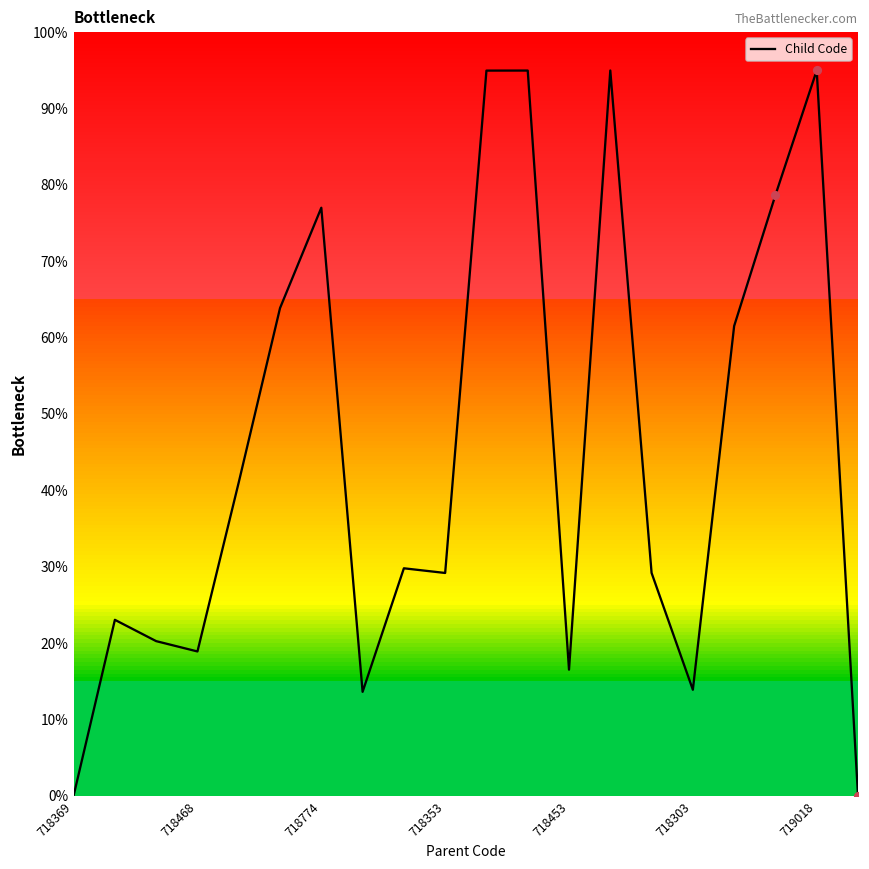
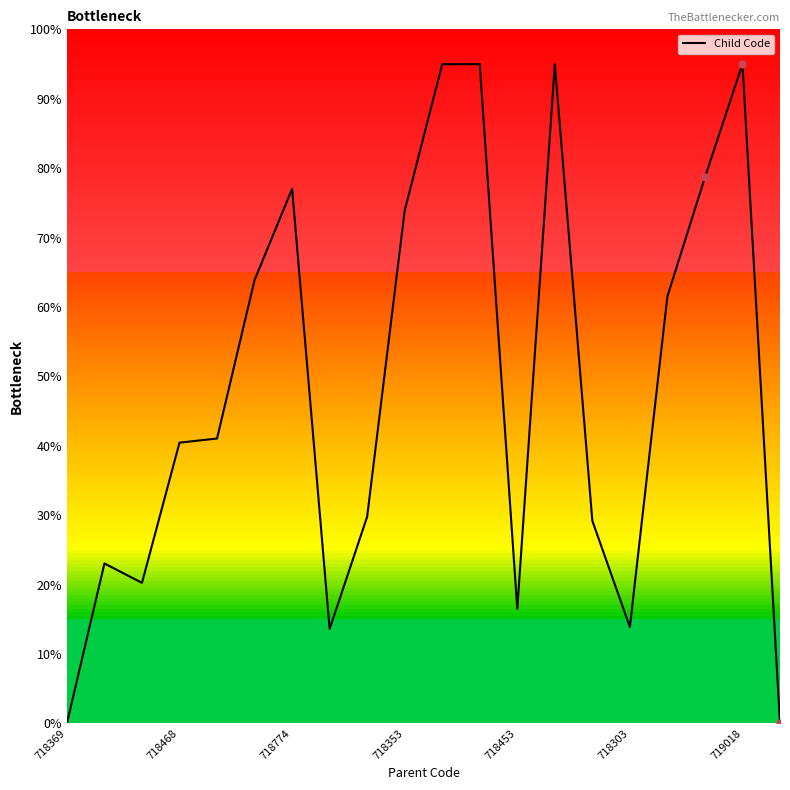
  {
    "Child Code": {
      "718369": "0%",
-     "718468": "19%",
+     "718468": "40%",
      "718774": "77%",
-     "718353": "29%",
+     "718353": "74%",
      "718453": "17%",
      "718303": "14%"
    }
  }
